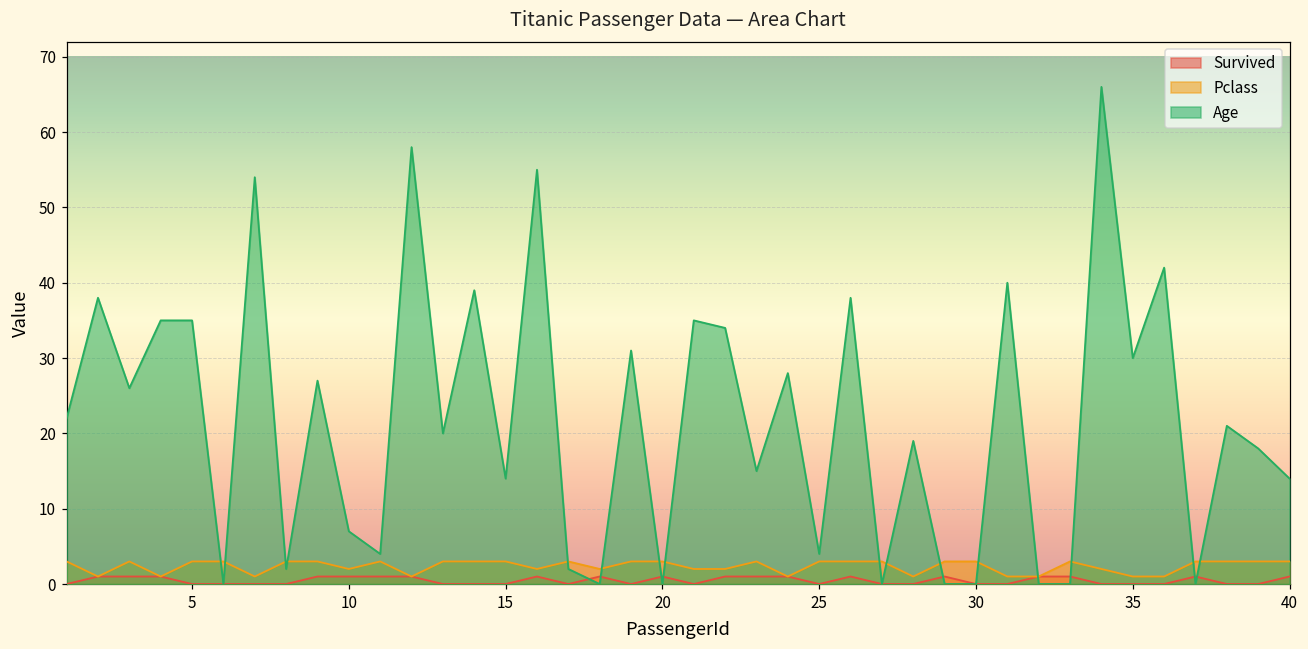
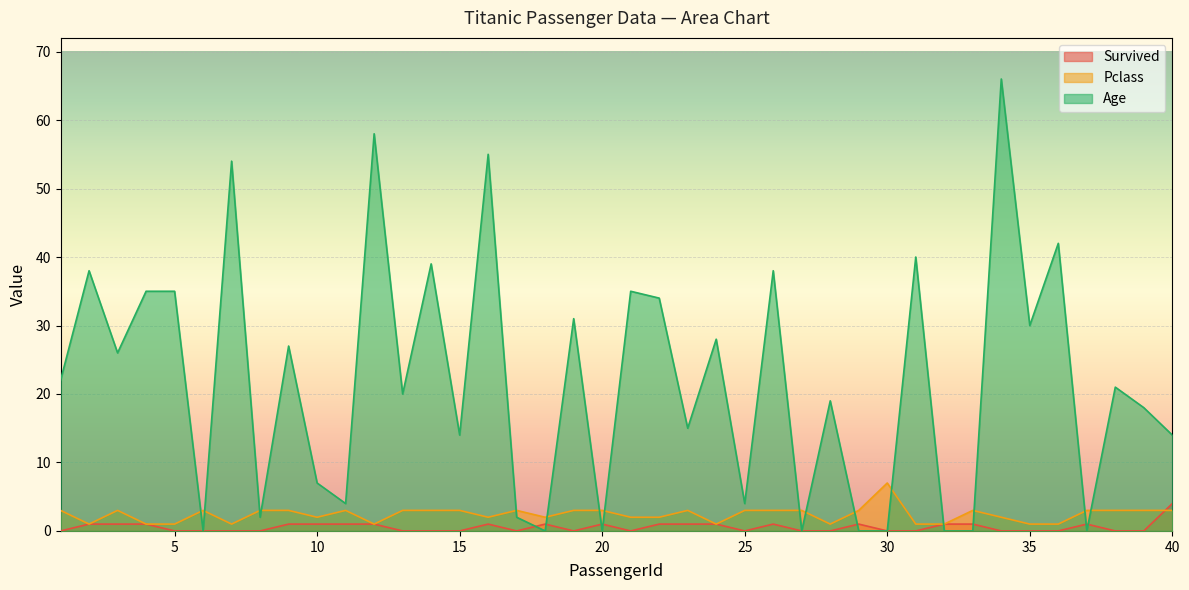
  {
    "Survived": {
      "5": 0,
      "10": 1,
      "15": 0,
      "20": 1,
      "25": 0,
      "35": 0,
-     "40": 1
+     "40": 4
    },
    "Pclass": {
-     "5": 3,
+     "5": 1,
      "10": 2,
      "15": 3,
      "20": 3,
      "25": 3,
-     "30": 3,
+     "30": 7,
      "35": 1,
      "40": 3
    },
    "Age": {
      "5": 35,
      "10": 7,
      "15": 14,
      "20": 0,
      "25": 4,
      "35": 30,
      "40": 14
    }
  }
